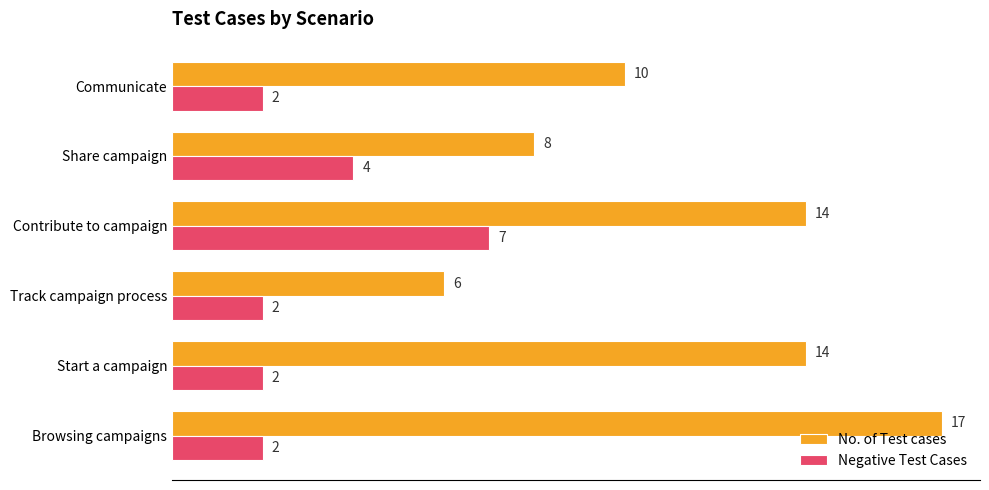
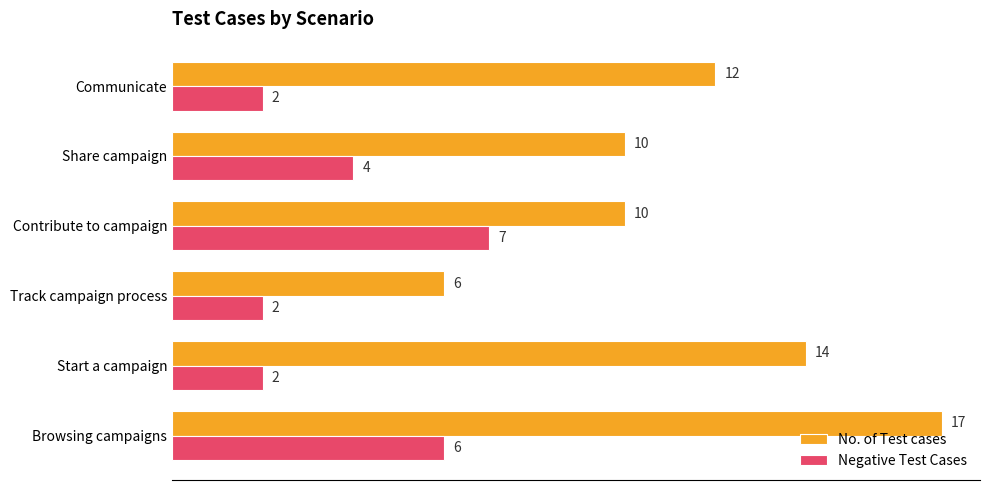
  {
    "No. of Test cases": {
-     "Communicate": 10,
-     "Share campaign": 8,
-     "Contribute to campaign": 14,
+     "Communicate": 12,
+     "Share campaign": 10,
+     "Contribute to campaign": 10,
      "Track campaign process": 6,
      "Start a campaign": 14,
      "Browsing campaigns": 17
    },
    "Negative Test Cases": {
      "Communicate": 2,
      "Share campaign": 4,
      "Contribute to campaign": 7,
      "Track campaign process": 2,
      "Start a campaign": 2,
-     "Browsing campaigns": 2
+     "Browsing campaigns": 6
    }
  }
